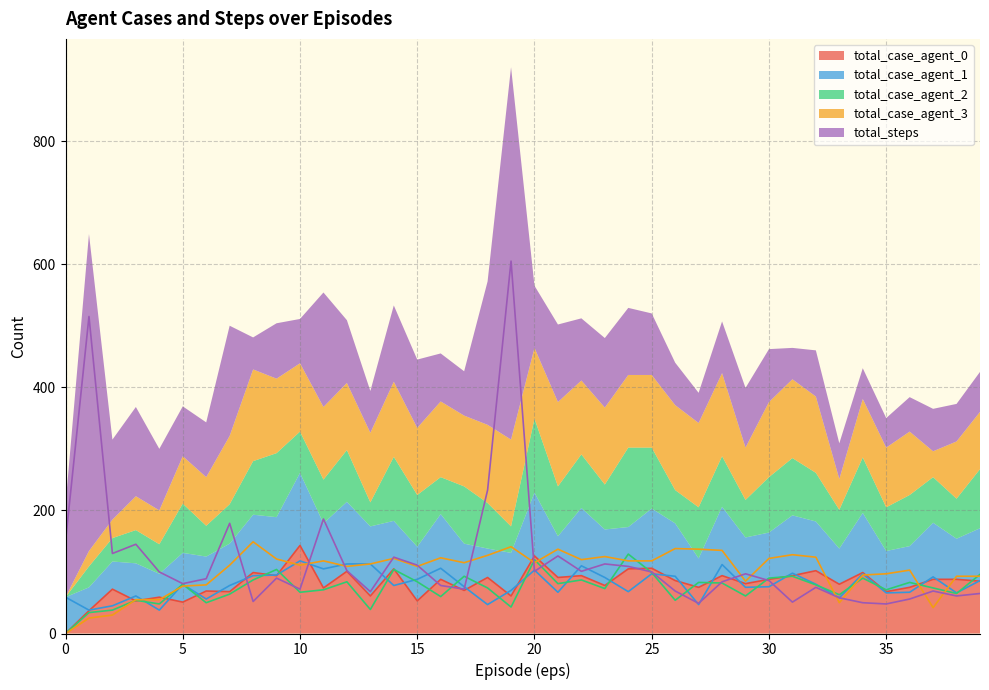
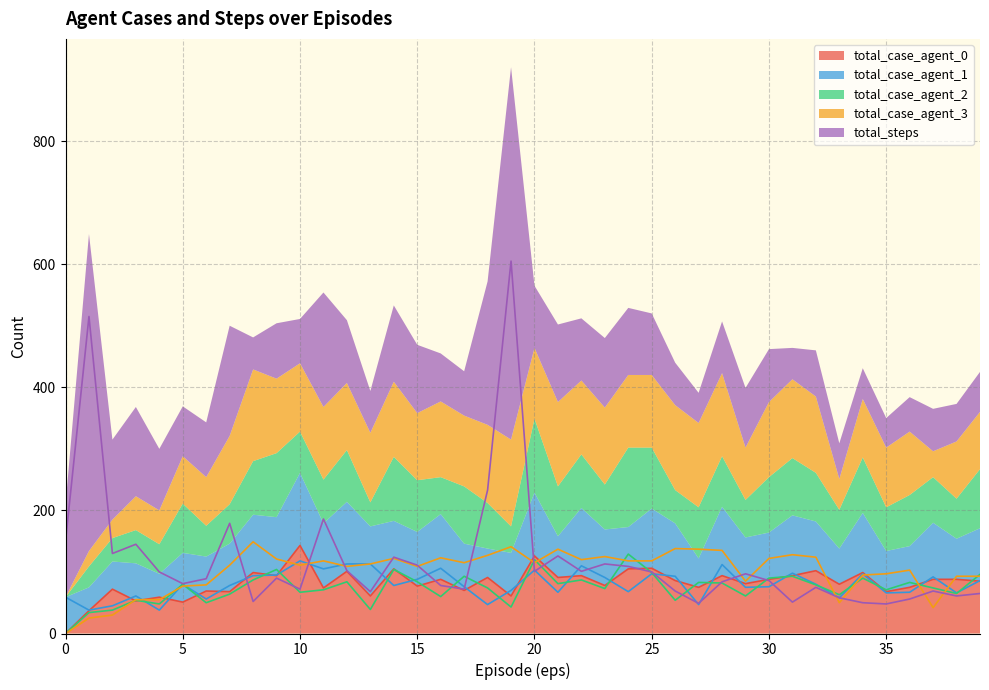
  {
    "total_case_agent_0": {
      "5": 50,
      "10": 140,
-     "15": 50,
+     "15": 80,
      "20": 130,
      "25": 110
    }
  }
